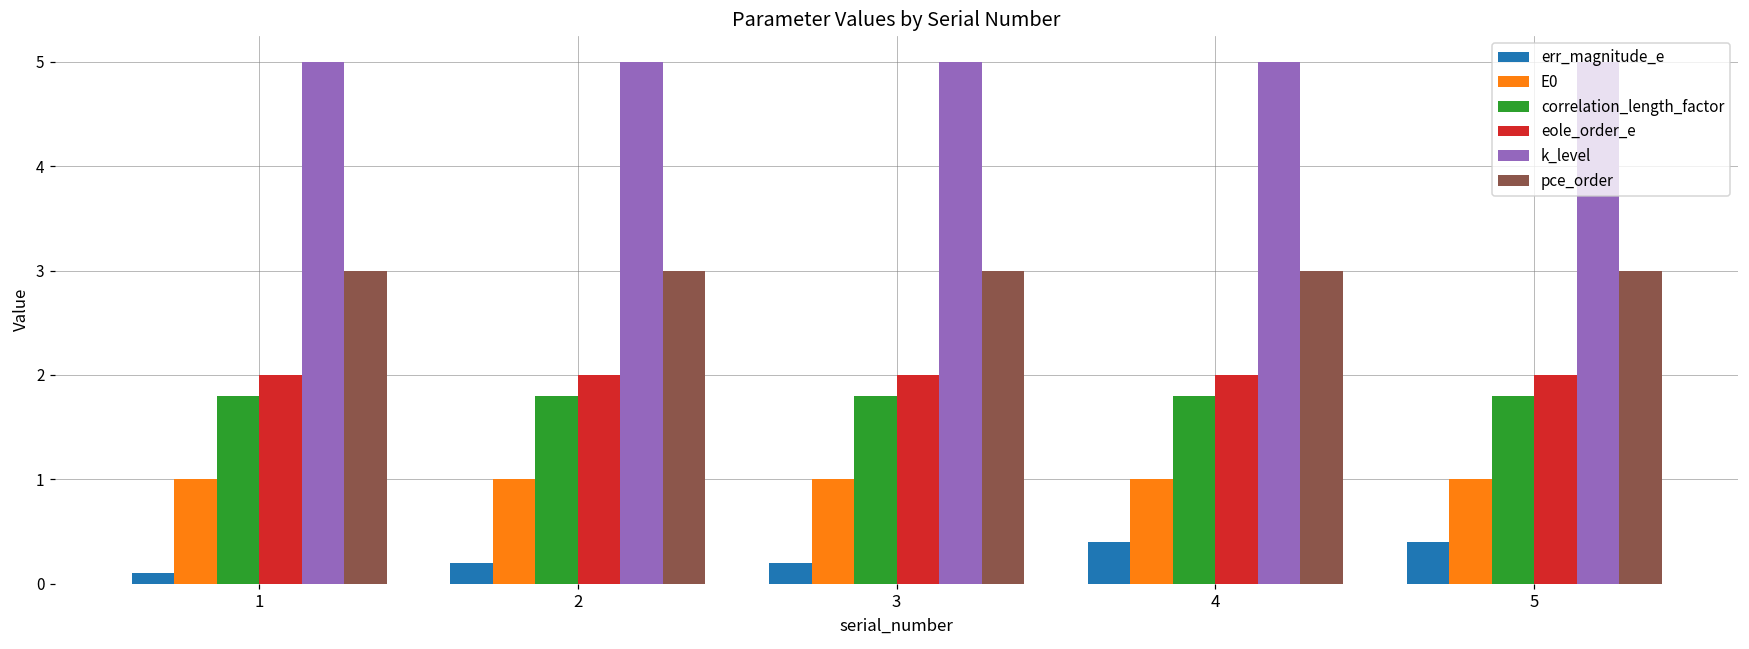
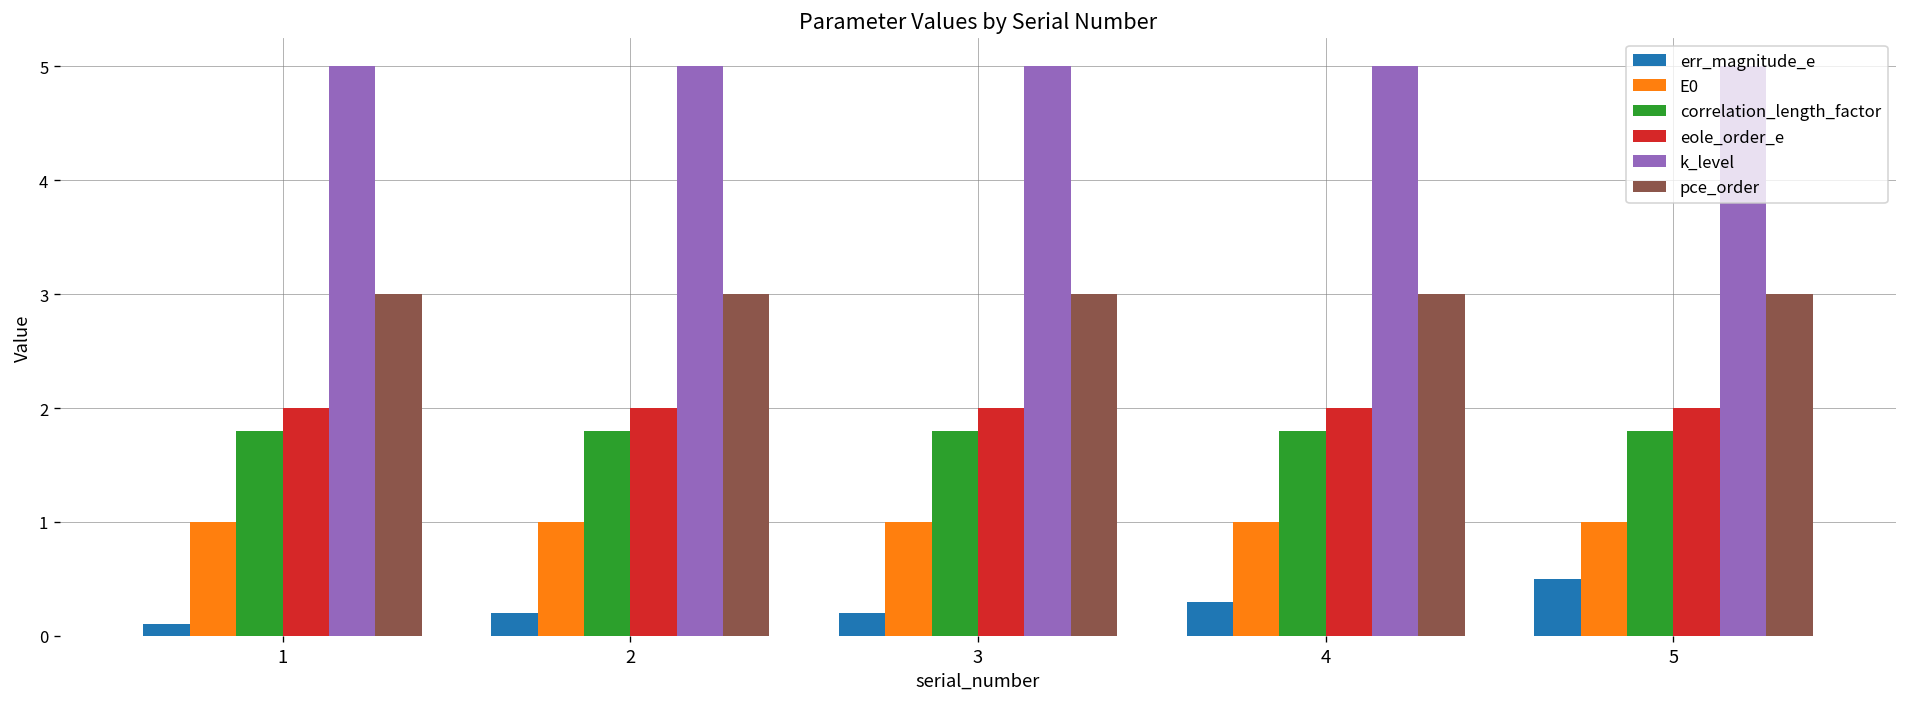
  {
    "err_magnitude_e": {
      "1": 0.1,
      "2": 0.2,
      "3": 0.2,
-     "4": 0.4,
-     "5": 0.4
+     "4": 0.3,
+     "5": 0.5
    },
    "E0": {
      "1": 1.0,
      "2": 1.0,
      "3": 1.0,
      "4": 1.0,
      "5": 1.0
    },
    "correlation_length_factor": {
      "1": 1.8,
      "2": 1.8,
      "3": 1.8,
      "4": 1.8,
      "5": 1.8
    },
    "eole_order_e": {
      "1": 2.0,
      "2": 2.0,
      "3": 2.0,
      "4": 2.0,
      "5": 2.0
    },
    "k_level": {
      "1": 5.0,
      "2": 5.0,
      "3": 5.0,
      "4": 5.0
    },
    "pce_order": {
      "1": 3.0,
      "2": 3.0,
      "3": 3.0,
      "4": 3.0,
      "5": 3.0
    }
  }
